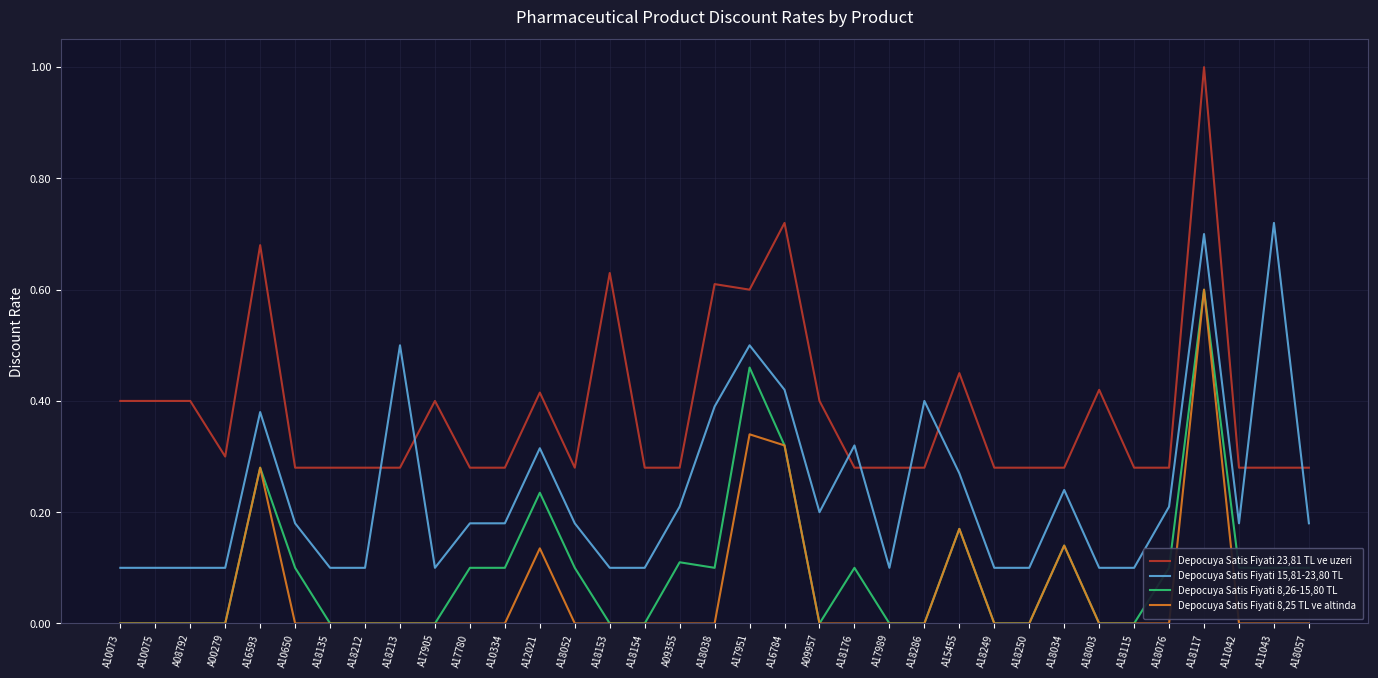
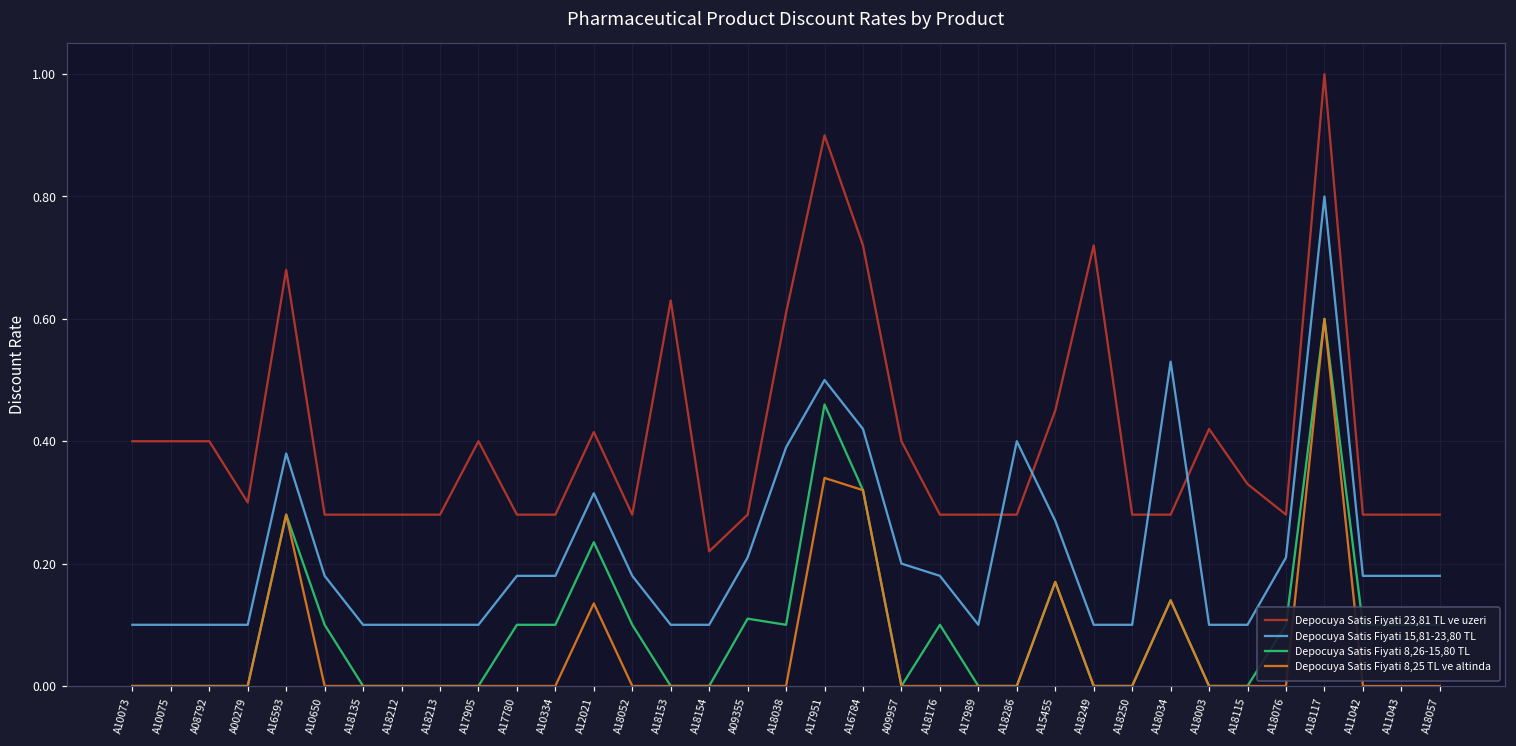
  {
    "Depocuya Satis Fiyati 23,81 TL ve uzeri": {
      "A10073": 0.40,
      "A10075": 0.40,
      "A08792": 0.40,
      "A00279": 0.30,
      "A16593": 0.68,
      "A10650": 0.28,
      "A18135": 0.28,
      "A18212": 0.28,
      "A18213": 0.28,
      "A17905": 0.40,
      "A17780": 0.28,
      "A10334": 0.28,
      "A12021": 0.42,
      "A18052": 0.28,
      "A18153": 0.63,
-     "A18154": 0.28,
+     "A18154": 0.22,
      "A09355": 0.28,
      "A18038": 0.61,
-     "A17951": 0.6,
+     "A17951": 0.9,
      "A16784": 0.72,
      "A09957": 0.40,
      "A18176": 0.28,
      "A17989": 0.28,
      "A18286": 0.28,
      "A15455": 0.45,
-     "A18249": 0.28,
+     "A18249": 0.72,
      "A18250": 0.28,
      "A18034": 0.28,
      "A18003": 0.42,
-     "A18115": 0.28,
+     "A18115": 0.33,
      "A18076": 0.28,
      "A18117": 1.00,
      "A11042": 0.28,
      "A11043": 0.28,
      "A18057": 0.28
    },
    "Depocuya Satis Fiyati 15,81-23,80 TL": {
      "A10073": 0.10,
      "A10075": 0.10,
      "A08792": 0.10,
      "A00279": 0.10,
      "A16593": 0.38,
      "A10650": 0.18,
      "A18135": 0.10,
      "A18212": 0.10,
-     "A18213": 0.5,
+     "A18213": 0.1,
      "A17905": 0.10,
      "A17780": 0.18,
      "A10334": 0.18,
      "A12021": 0.32,
      "A18052": 0.18,
      "A18153": 0.10,
      "A18154": 0.10,
      "A09355": 0.21,
      "A18038": 0.39,
      "A17951": 0.50,
      "A16784": 0.42,
      "A09957": 0.20,
-     "A18176": 0.32,
+     "A18176": 0.18,
      "A17989": 0.10,
      "A18286": 0.40,
      "A15455": 0.27,
      "A18249": 0.10,
      "A18250": 0.10,
-     "A18034": 0.24,
+     "A18034": 0.53,
      "A18003": 0.10,
      "A18115": 0.10,
      "A18076": 0.21,
-     "A18117": 0.7,
+     "A18117": 0.8,
      "A11042": 0.18,
-     "A11043": 0.72,
+     "A11043": 0.18,
      "A18057": 0.18
    },
    "Depocuya Satis Fiyati 8,26-15,80 TL": {
      "A10650": 0.10,
      "A17780": 0.10,
      "A10334": 0.10,
      "A12021": 0.24,
      "A18052": 0.10,
      "A09355": 0.11,
      "A18038": 0.10,
      "A17951": 0.46,
      "A18176": 0.10
    },
    "Depocuya Satis Fiyati 8,25 TL ve altinda": {
      "A10650": 0.00,
      "A17780": 0.00,
      "A10334": 0.00,
      "A12021": 0.14,
      "A18052": 0.00,
      "A09355": 0.00,
      "A18038": 0.00,
      "A17951": 0.34,
      "A18176": 0.00,
      "A18076": 0.00,
      "A11042": 0.00,
      "A11043": 0.00,
      "A18057": 0.00
    }
  }
